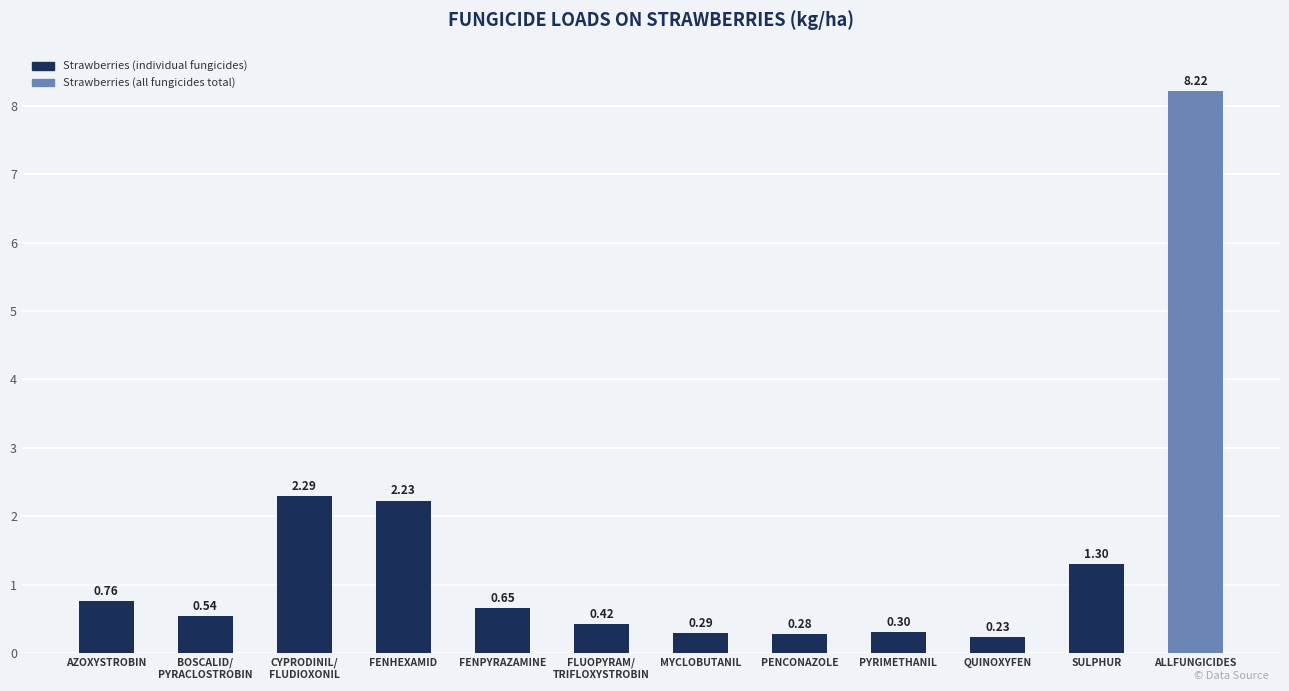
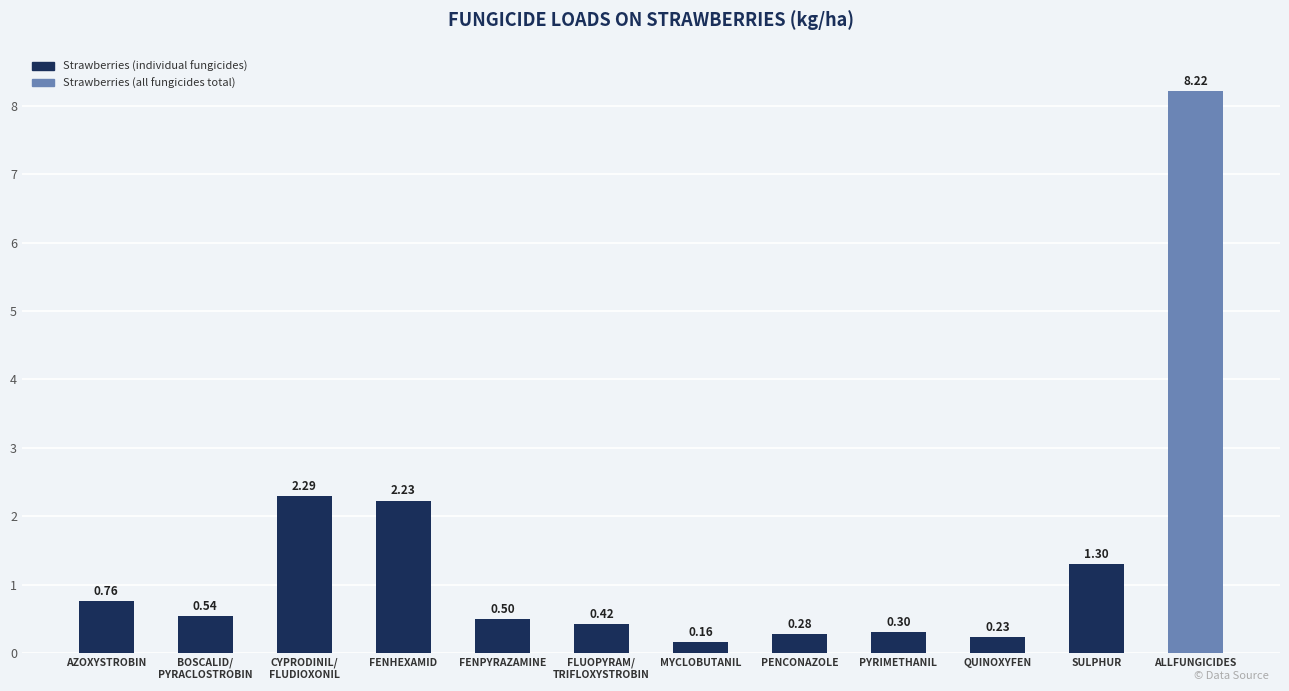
  {
    "AZOXYSTROBIN": 0.76,
    "BOSCALID/ PYRACLOSTROBIN": 0.54,
    "CYPRODINIL/ FLUDIOXONIL": 2.29,
    "FENHEXAMID": 2.23,
-   "FENPYRAZAMINE": 0.65,
+   "FENPYRAZAMINE": 0.50,
    "FLUOPYRAM/ TRIFLOXYSTROBIN": 0.42,
-   "MYCLOBUTANIL": 0.29,
+   "MYCLOBUTANIL": 0.16,
    "PENCONAZOLE": 0.28,
    "PYRIMETHANIL": 0.30,
    "QUINOXYFEN": 0.23,
    "SULPHUR": 1.30,
    "ALLFUNGICIDES": 8.22
  }
